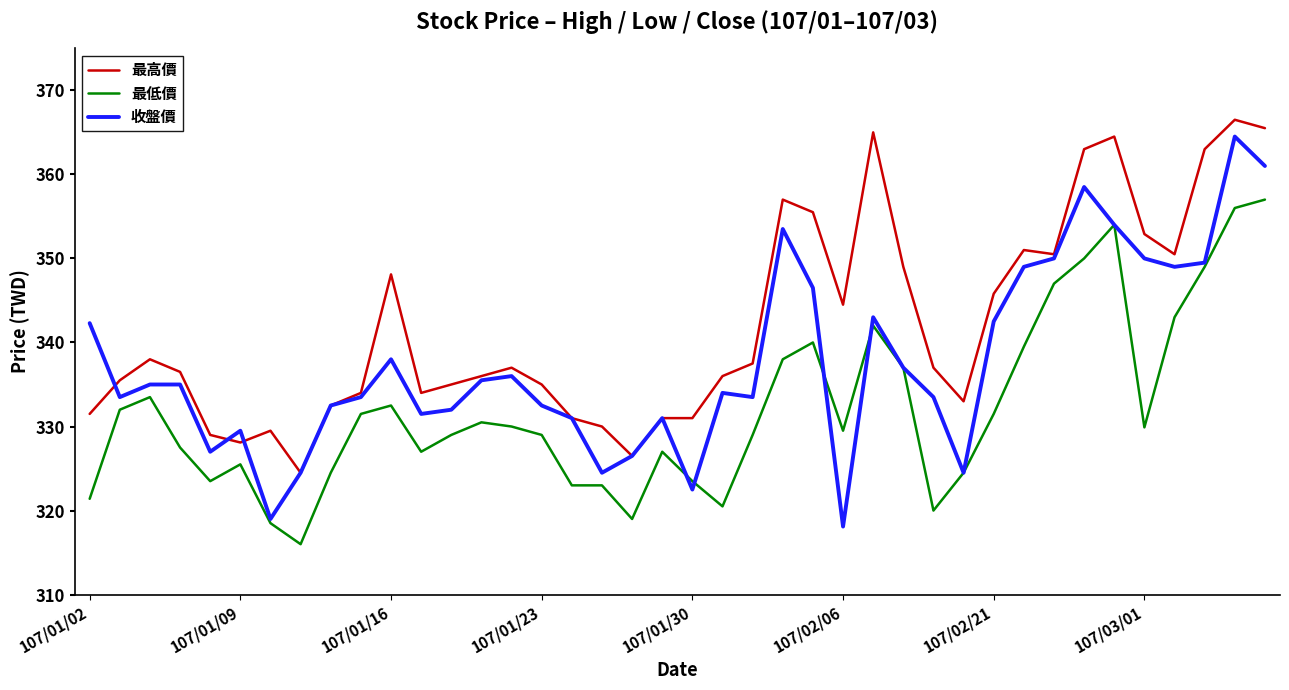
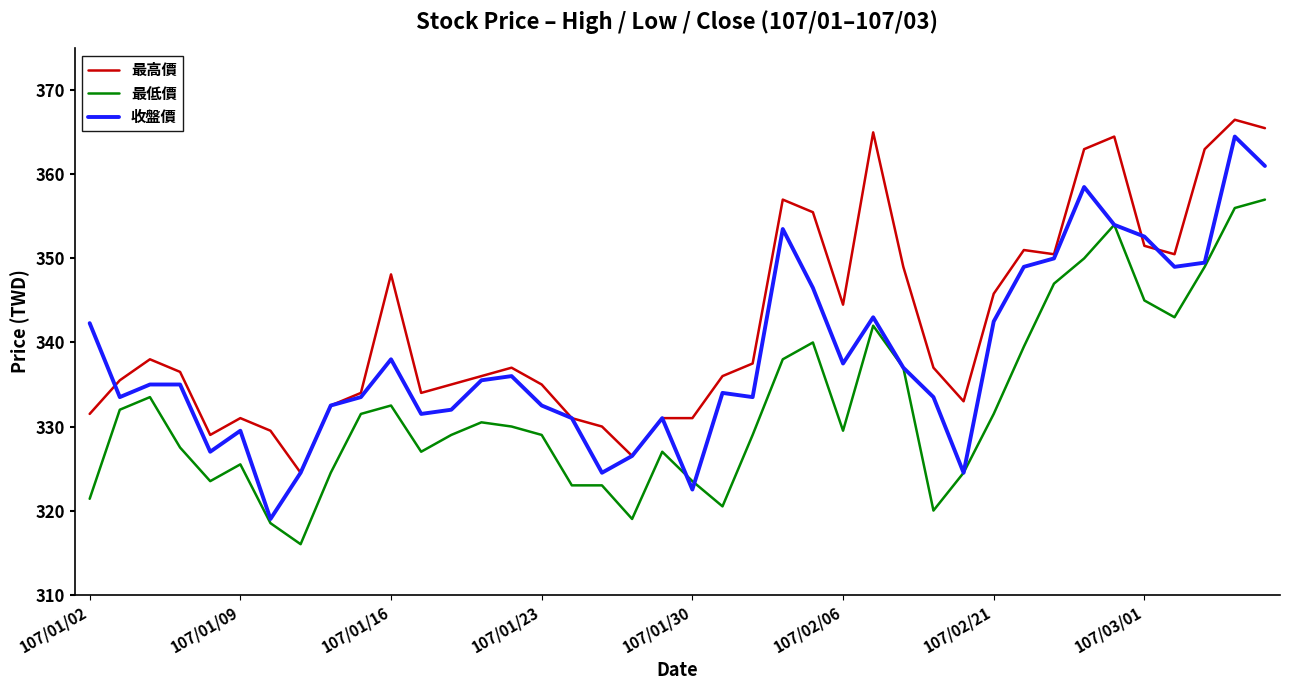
  {
    "最高價": {
      "107/01/02": 332,
-     "107/01/09": 328,
+     "107/01/09": 331,
      "107/01/16": 348,
      "107/01/23": 335,
      "107/01/30": 331,
      "107/02/06": 345,
      "107/02/21": 346,
-     "107/03/01": 353
+     "107/03/01": 352
    },
    "最低價": {
      "107/01/02": 321,
      "107/01/09": 326,
      "107/01/16": 333,
      "107/01/23": 329,
      "107/01/30": 324,
      "107/02/06": 330,
      "107/02/21": 332,
-     "107/03/01": 330
+     "107/03/01": 345
    },
    "收盤價": {
      "107/01/02": 342,
      "107/01/09": 330,
      "107/01/16": 338,
      "107/01/23": 333,
      "107/01/30": 323,
-     "107/02/06": 318,
+     "107/02/06": 338,
      "107/02/21": 343,
-     "107/03/01": 350
+     "107/03/01": 353
    }
  }
